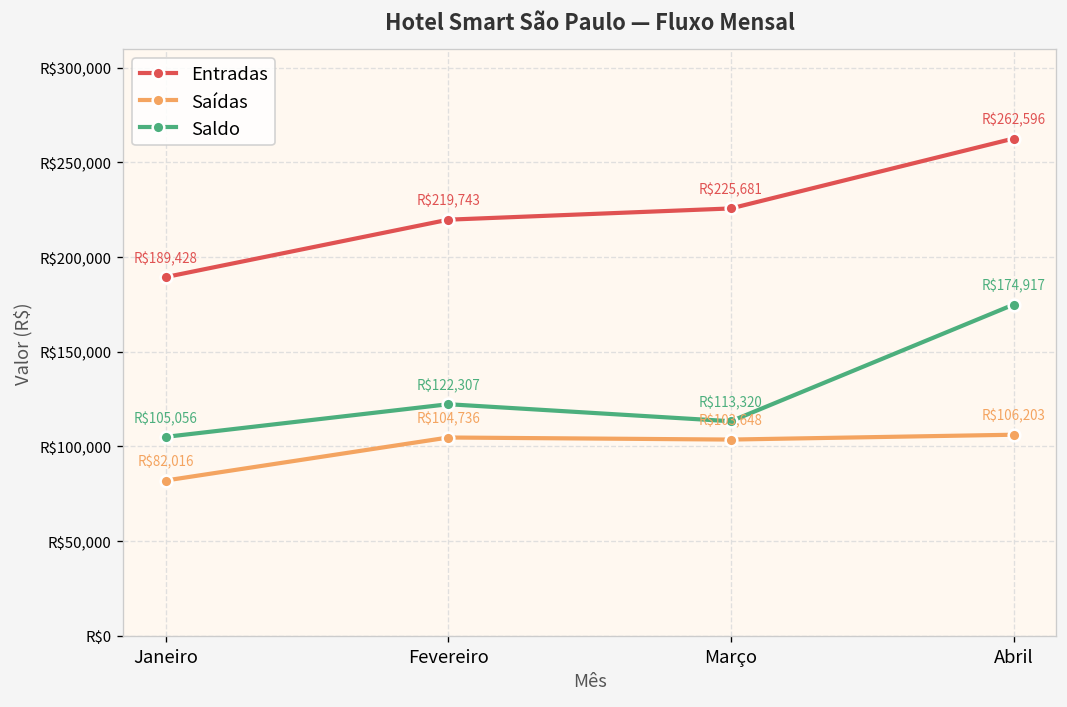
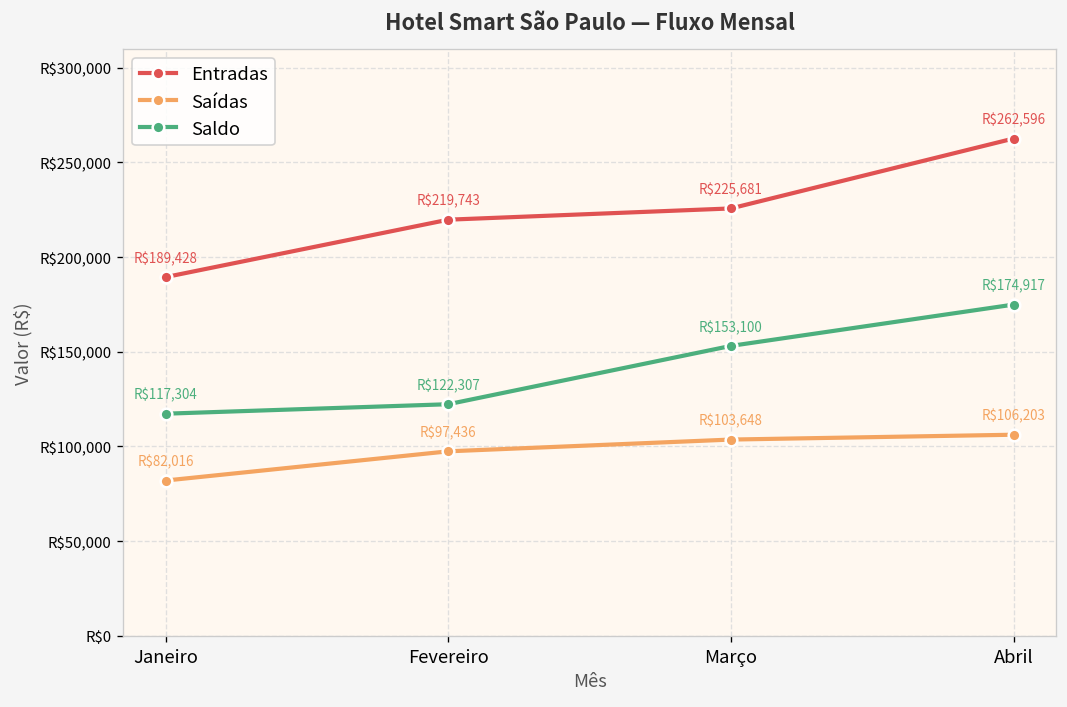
  {
    "Entradas": {
      "Janeiro": "$189,428",
      "Fevereiro": "$219,743",
      "Março": "$225,681",
      "Abril": "$262,596"
    },
    "Saídas": {
      "Janeiro": "$82,016",
-     "Fevereiro": "$104,736",
+     "Fevereiro": "$97,436",
      "Abril": "$106,203"
    },
    "Saldo": {
-     "Janeiro": "$105,056",
+     "Janeiro": "$117,304",
      "Fevereiro": "$122,307",
-     "Março": "$113,320",
+     "Março": "$153,100",
      "Abril": "$174,917"
    }
  }
